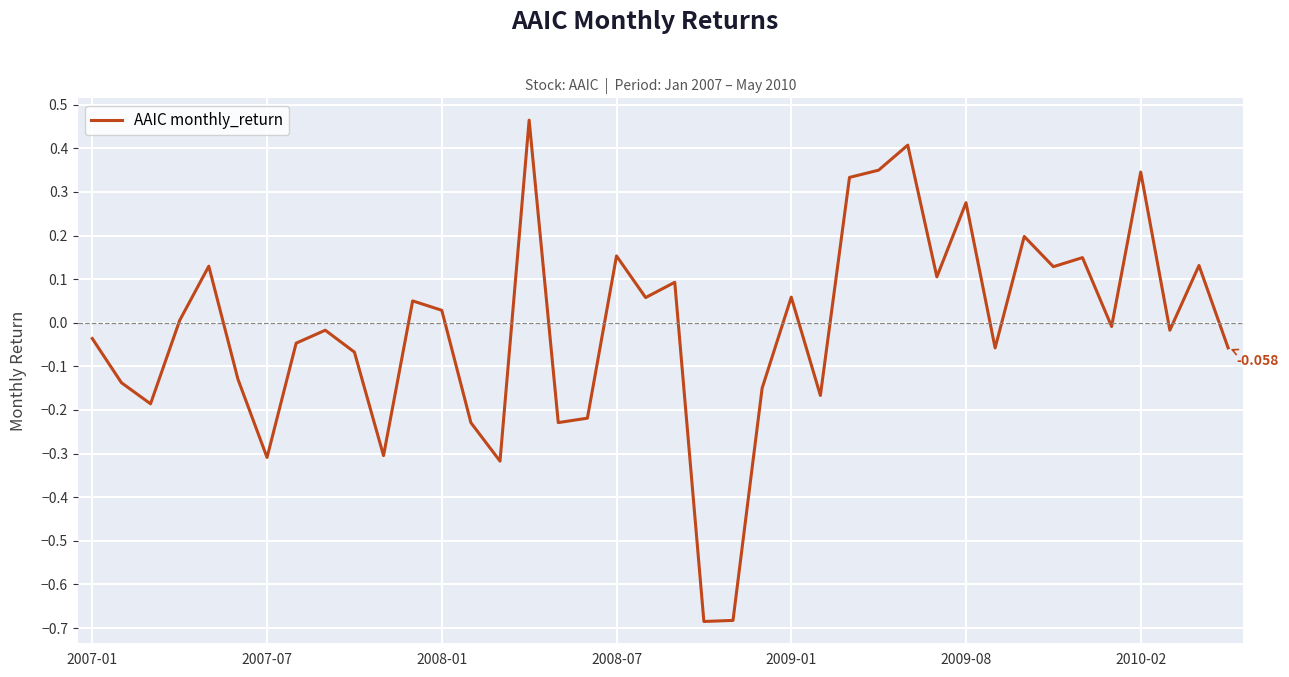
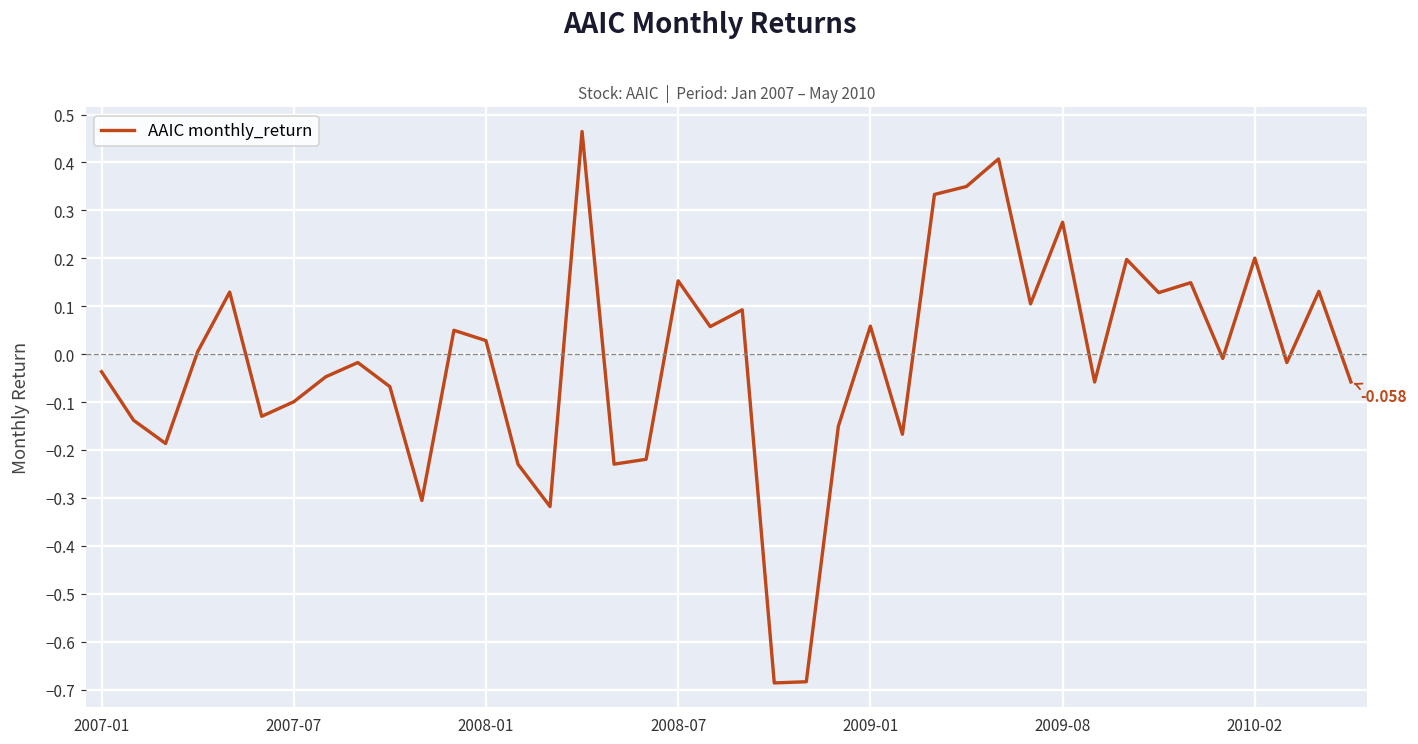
  {
    "2007-01": -0.04,
-   "2007-07": -0.31,
+   "2007-07": -0.10,
    "2008-01": 0.03,
    "2008-07": 0.15,
    "2009-01": 0.06,
    "2009-08": 0.28,
-   "2010-02": 0.35
+   "2010-02": 0.20
  }
